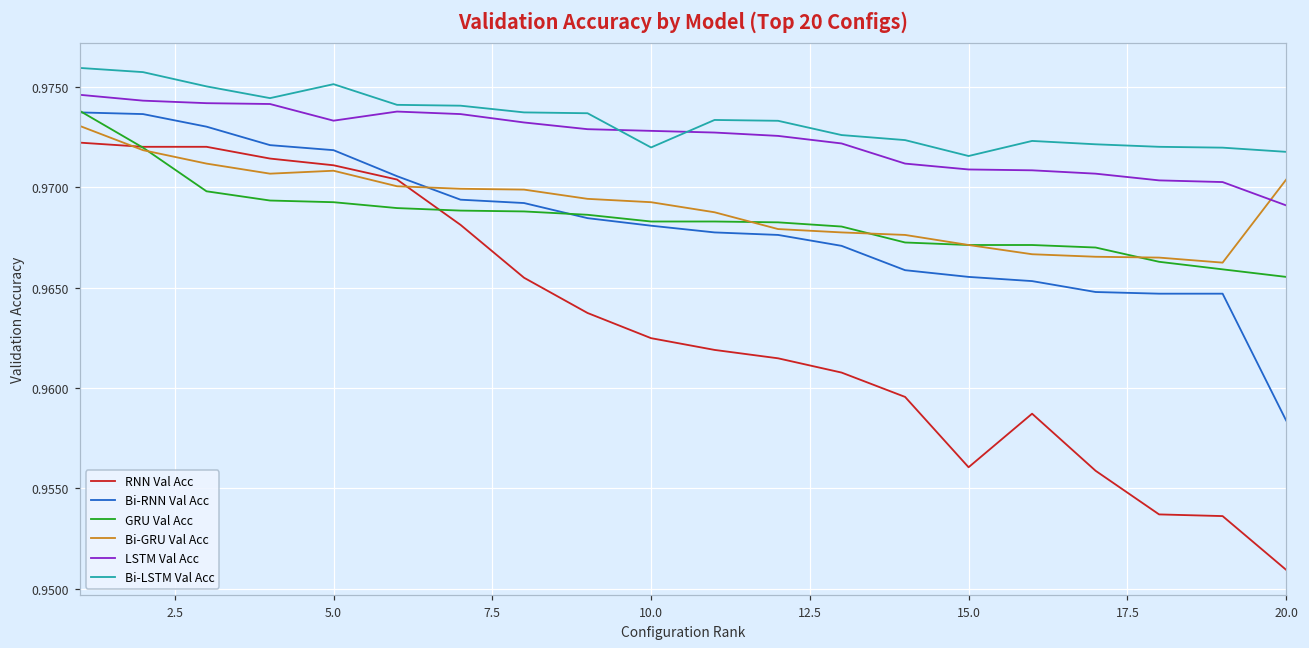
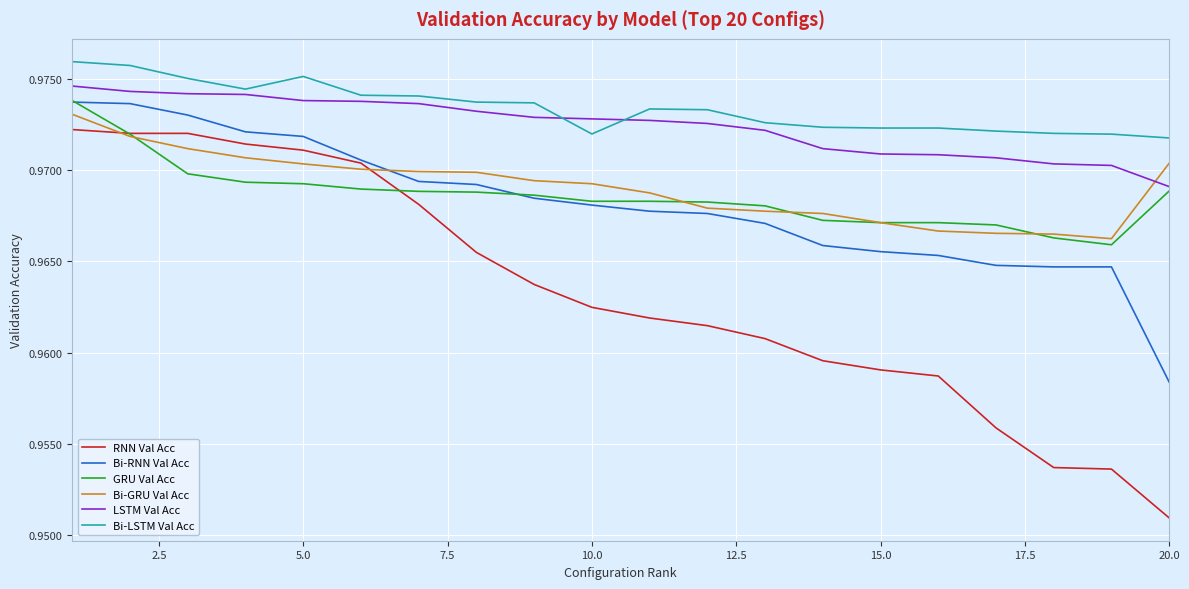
  {
    "RNN Val Acc": {
      "5.0": 0.9711,
      "10.0": 0.9625,
-     "15.0": 0.9561,
+     "15.0": 0.9591,
      "20.0": 0.9509
    },
    "Bi-RNN Val Acc": {
      "5.0": 0.9718,
      "10.0": 0.9681,
      "15.0": 0.9655,
      "20.0": 0.9584
    },
    "GRU Val Acc": {
      "5.0": 0.9692,
      "10.0": 0.9683,
-     "20.0": 0.9655
+     "20.0": 0.9688
    },
    "Bi-GRU Val Acc": {
-     "5.0": 0.9708,
+     "5.0": 0.9703,
      "10.0": 0.9692,
      "20.0": 0.9704
    },
    "LSTM Val Acc": {
-     "5.0": 0.9733,
+     "5.0": 0.9738,
      "10.0": 0.9728,
      "15.0": 0.9709,
      "20.0": 0.9691
    },
    "Bi-LSTM Val Acc": {
      "5.0": 0.9751,
      "10.0": 0.9720,
-     "15.0": 0.9715,
+     "15.0": 0.9723,
      "20.0": 0.9718
    }
  }
